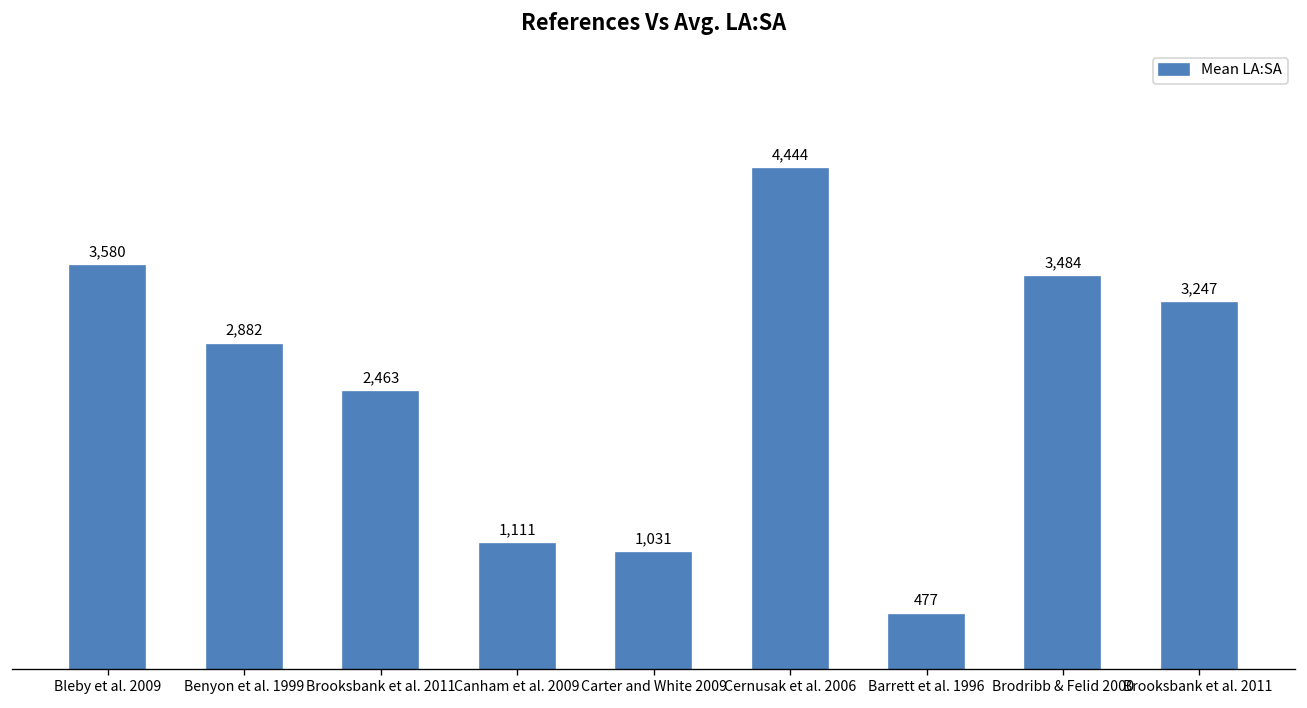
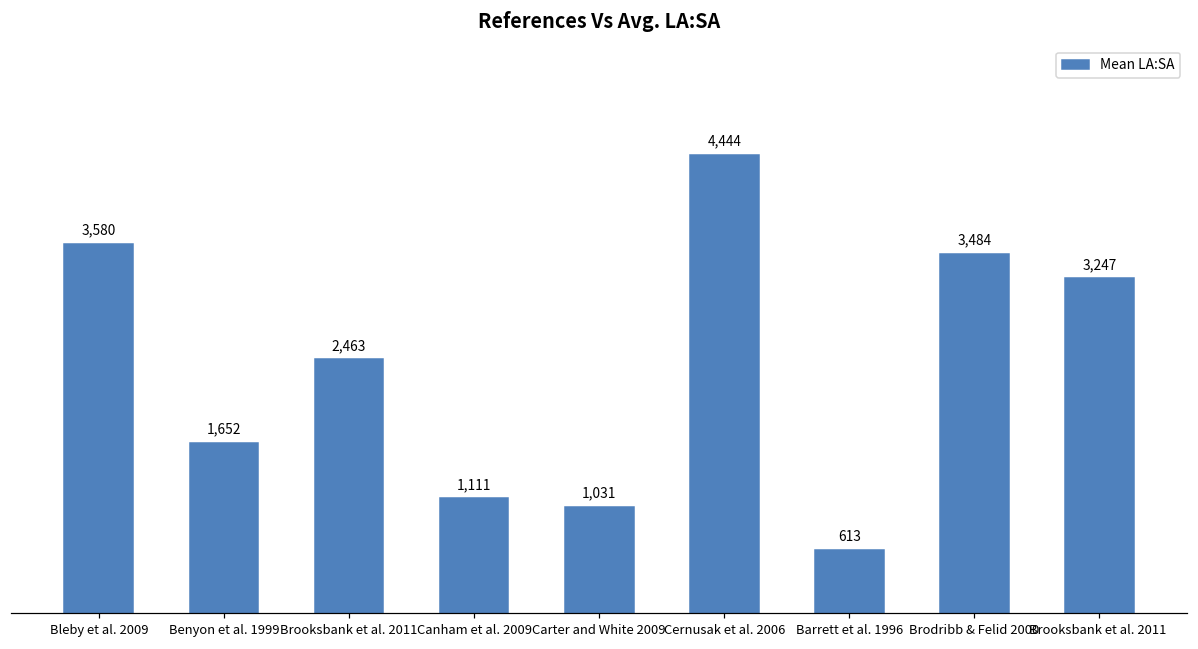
  {
    "Bleby et al. 2009": "3,580",
-   "Benyon et al. 1999": "2,882",
+   "Benyon et al. 1999": "1,652",
    "Canham et al. 2009": "1,111",
    "Carter and White 2009": "1,031",
    "Cernusak et al. 2006": "4,444",
-   "Barrett et al. 1996": "477",
+   "Barrett et al. 1996": "613",
    "Brodribb & Felid 2000": "3,484"
  }
